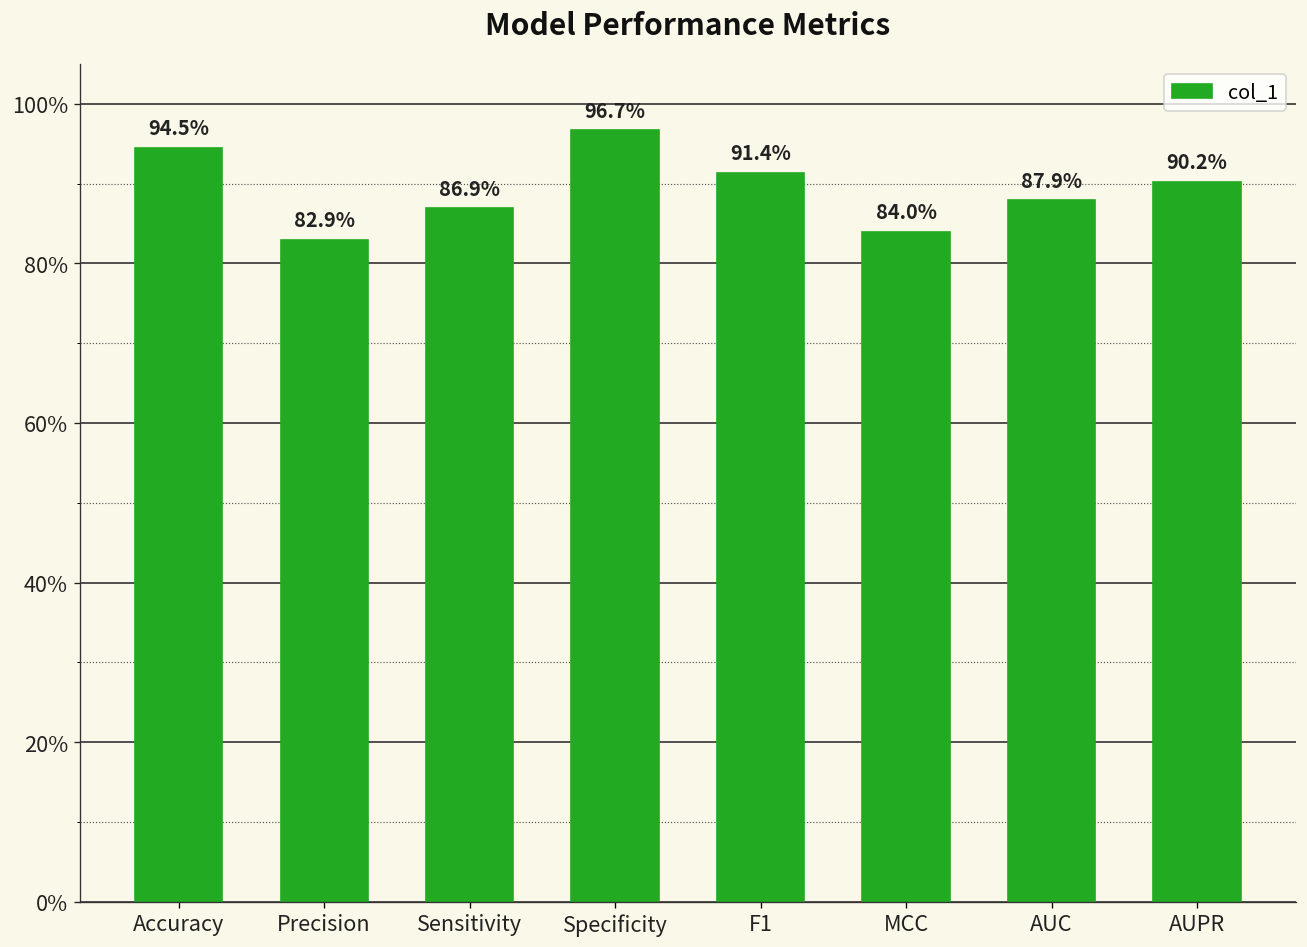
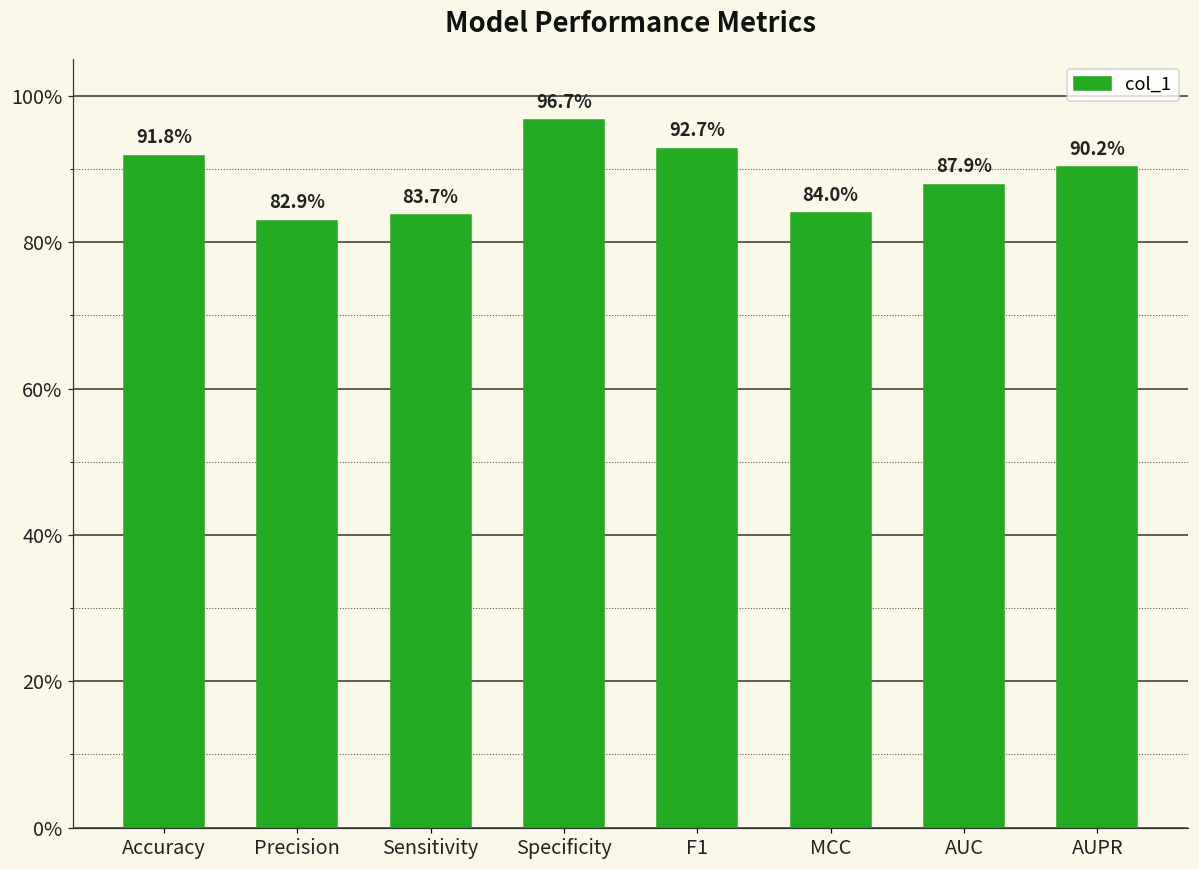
  {
-   "Accuracy": "94.5%",
+   "Accuracy": "91.8%",
    "Precision": "82.9%",
-   "Sensitivity": "86.9%",
+   "Sensitivity": "83.7%",
    "Specificity": "96.7%",
-   "F1": "91.4%",
+   "F1": "92.7%",
    "MCC": "84.0%",
    "AUC": "87.9%",
    "AUPR": "90.2%"
  }
